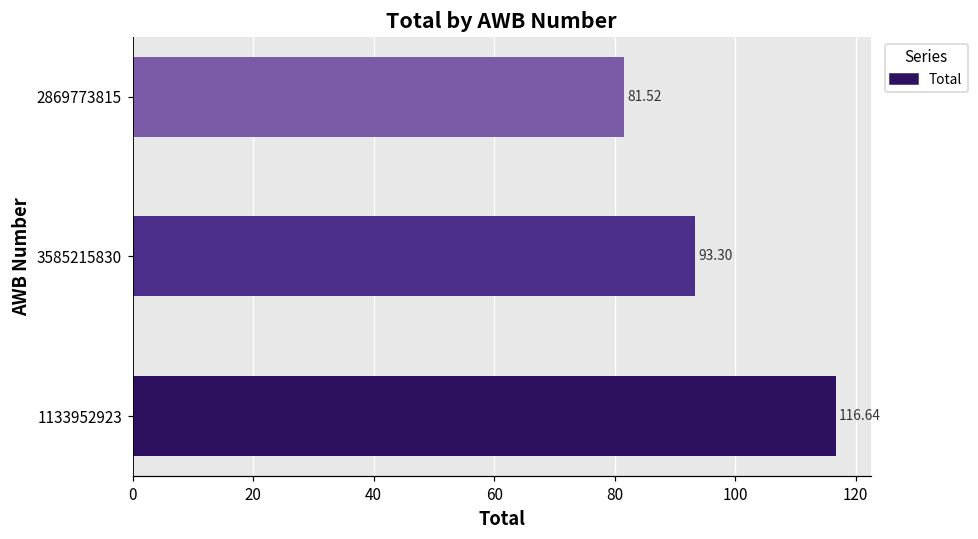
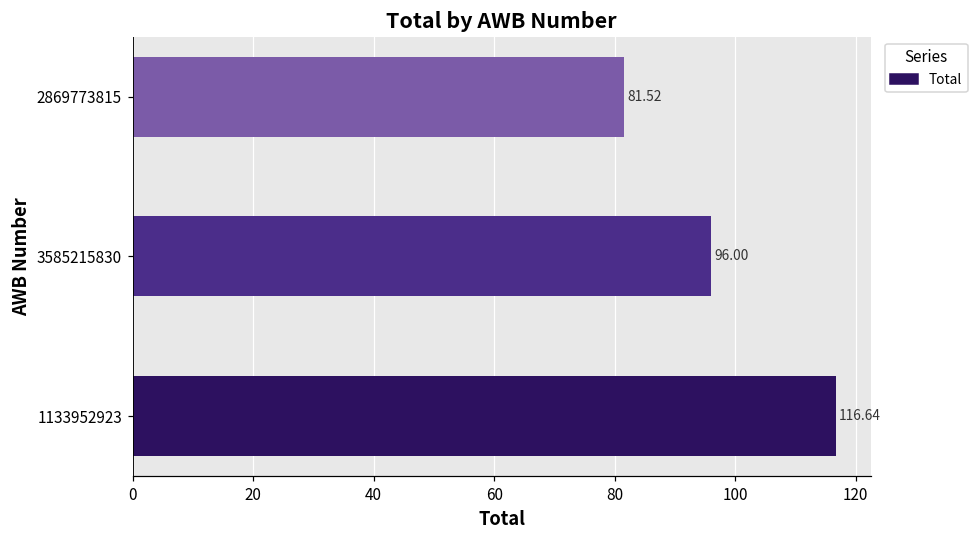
  {
    "2869773815": 81.52,
-   "3585215830": 93.30,
+   "3585215830": 96.00,
    "1133952923": 116.64
  }
